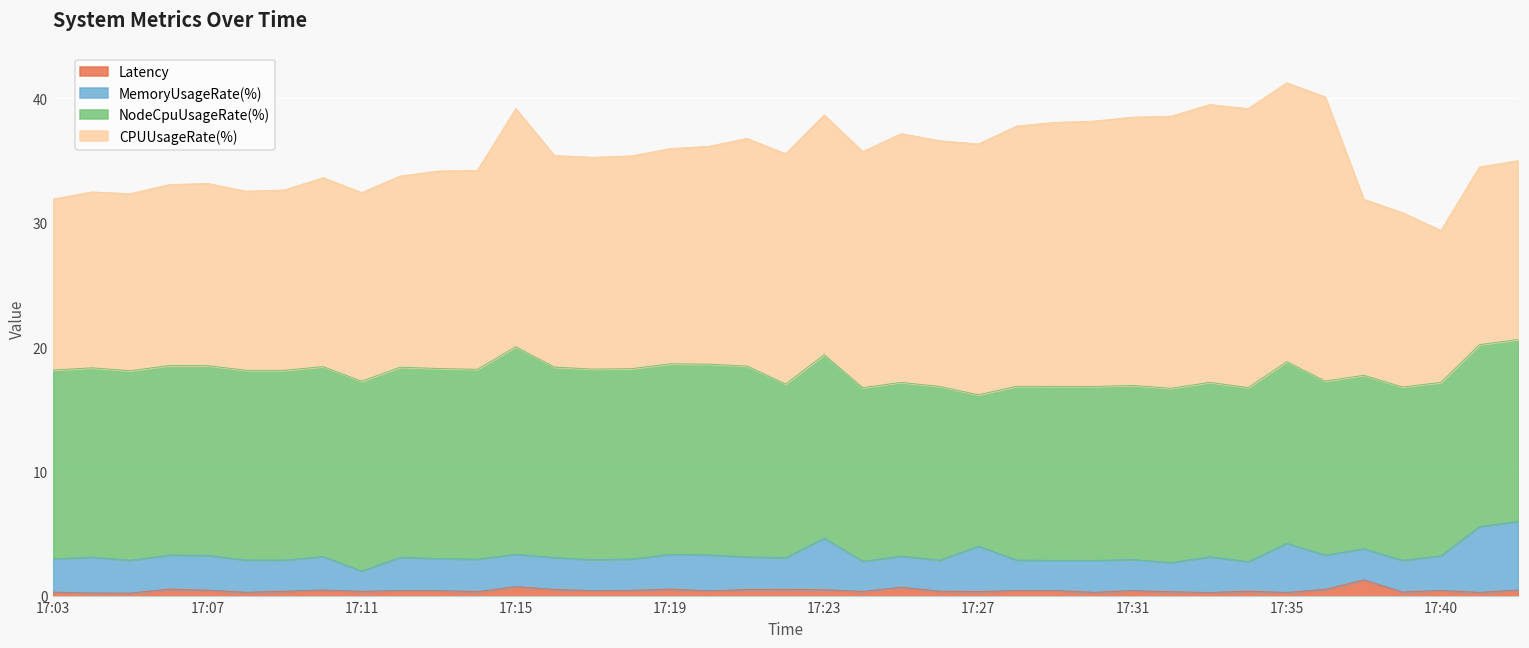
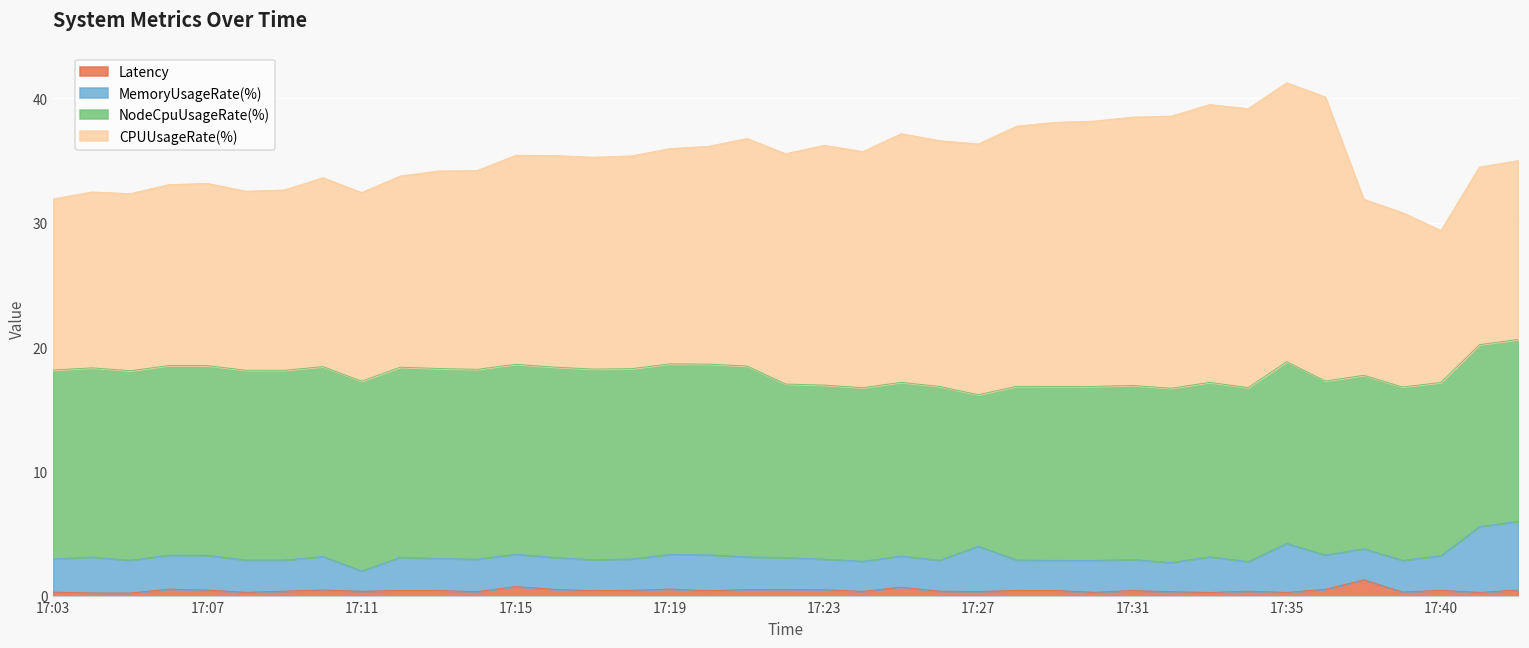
  {
    "Latency": {
      "17:03": 0.3,
      "17:07": 0.5,
      "17:11": 0.4,
      "17:15": 0.7,
      "17:19": 0.5,
      "17:23": 0.5,
      "17:27": 0.3,
      "17:31": 0.4,
      "17:35": 0.3,
      "17:40": 0.4
    },
    "MemoryUsageRate(%)": {
      "17:03": 2.7,
      "17:07": 2.8,
      "17:11": 1.6,
      "17:15": 2.6,
      "17:19": 2.8,
-     "17:23": 4.1,
+     "17:23": 2.5,
      "17:27": 3.7,
      "17:31": 2.5,
      "17:35": 3.9,
      "17:40": 2.8
    },
    "NodeCpuUsageRate(%)": {
      "17:03": 15.2,
      "17:07": 15.3,
      "17:11": 15.3,
-     "17:15": 16.7,
+     "17:15": 15.3,
      "17:19": 15.3,
-     "17:23": 14.8,
+     "17:23": 14.0,
      "17:27": 12.2,
      "17:31": 14.0,
      "17:35": 14.6,
      "17:40": 13.9
    },
    "CPUUsageRate(%)": {
      "17:03": 13.8,
      "17:07": 14.6,
      "17:11": 15.2,
-     "17:15": 19.1,
+     "17:15": 16.8,
      "17:19": 17.3,
      "17:23": 19.3,
      "17:27": 20.2,
      "17:31": 21.6,
      "17:35": 22.4,
      "17:40": 12.2
    }
  }
